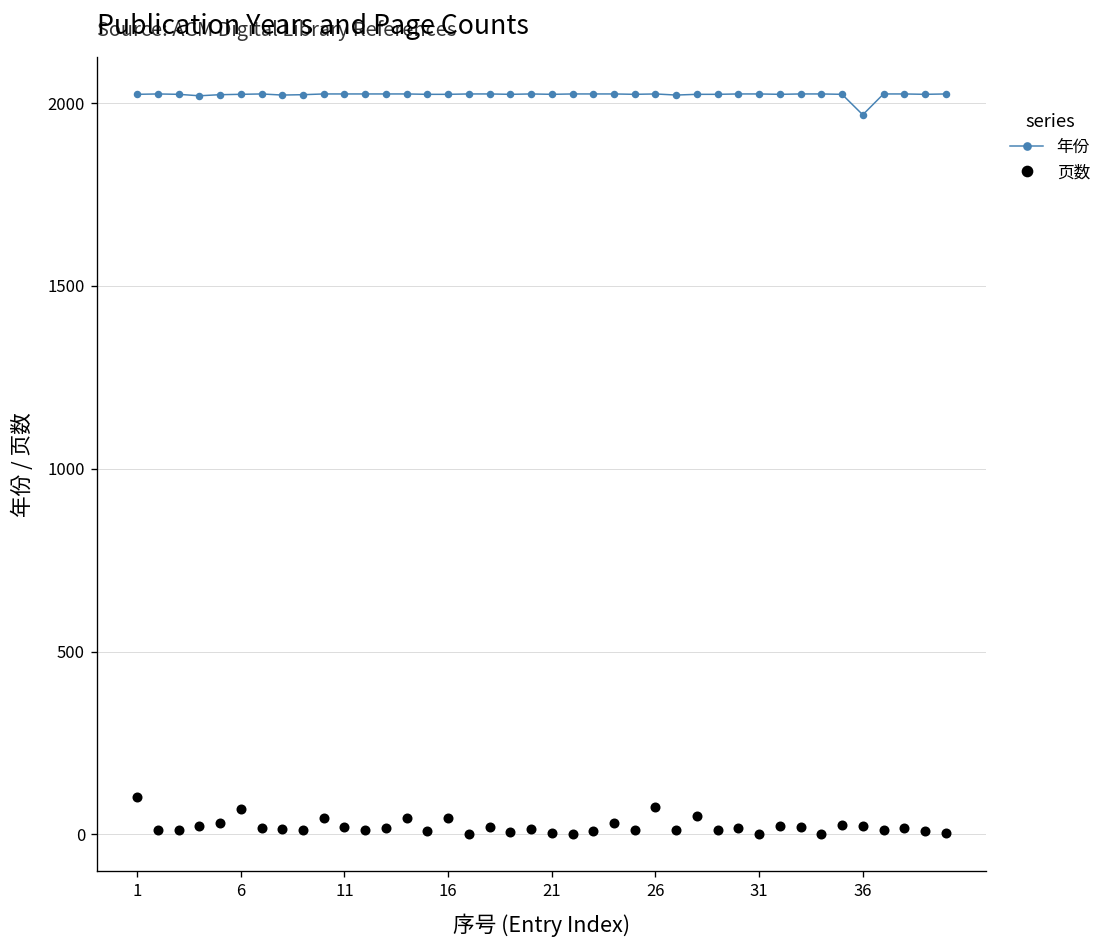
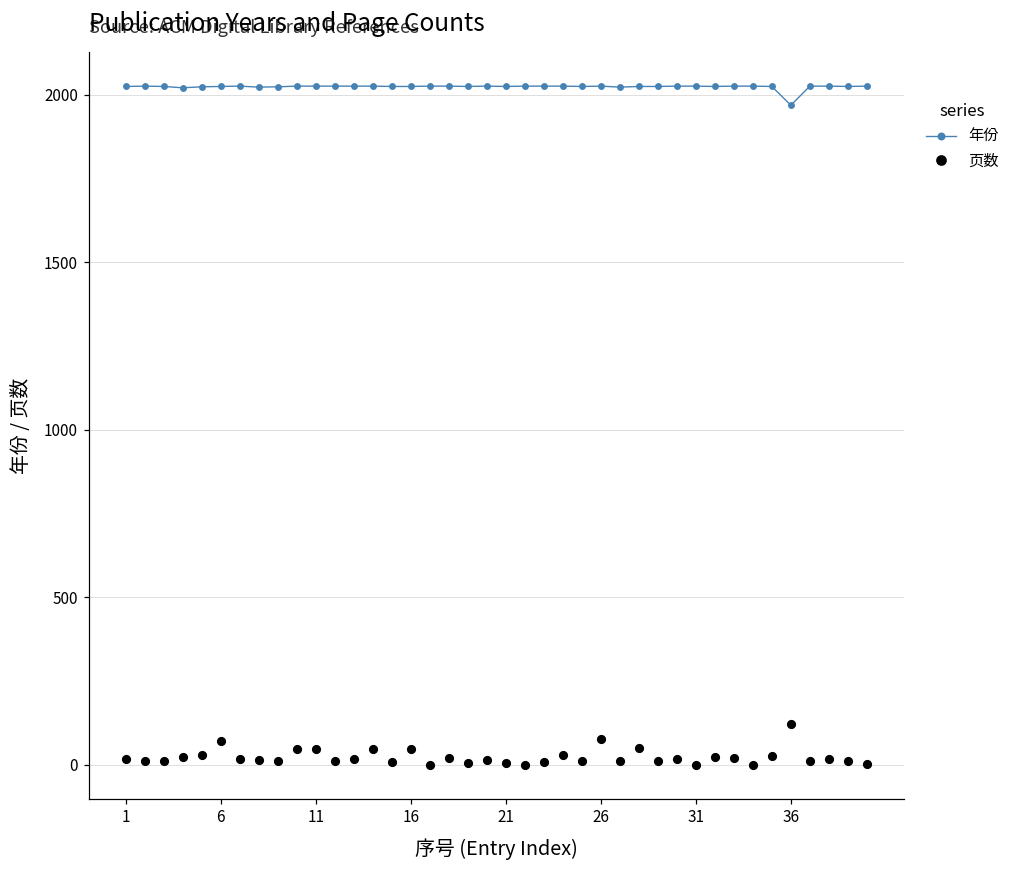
  {
    "年份": {
      "1": 2020,
      "6": 2020,
      "11": 2030,
      "16": 2020,
      "21": 2020,
      "26": 2030,
      "31": 2030,
      "36": 1970
    },
    "页数": {
-     "1": 100,
+     "1": 20,
      "6": 70,
-     "11": 20,
+     "11": 50,
      "16": 50,
      "21": 10,
      "26": 80,
      "31": 0,
-     "36": 20
+     "36": 120
    }
  }
